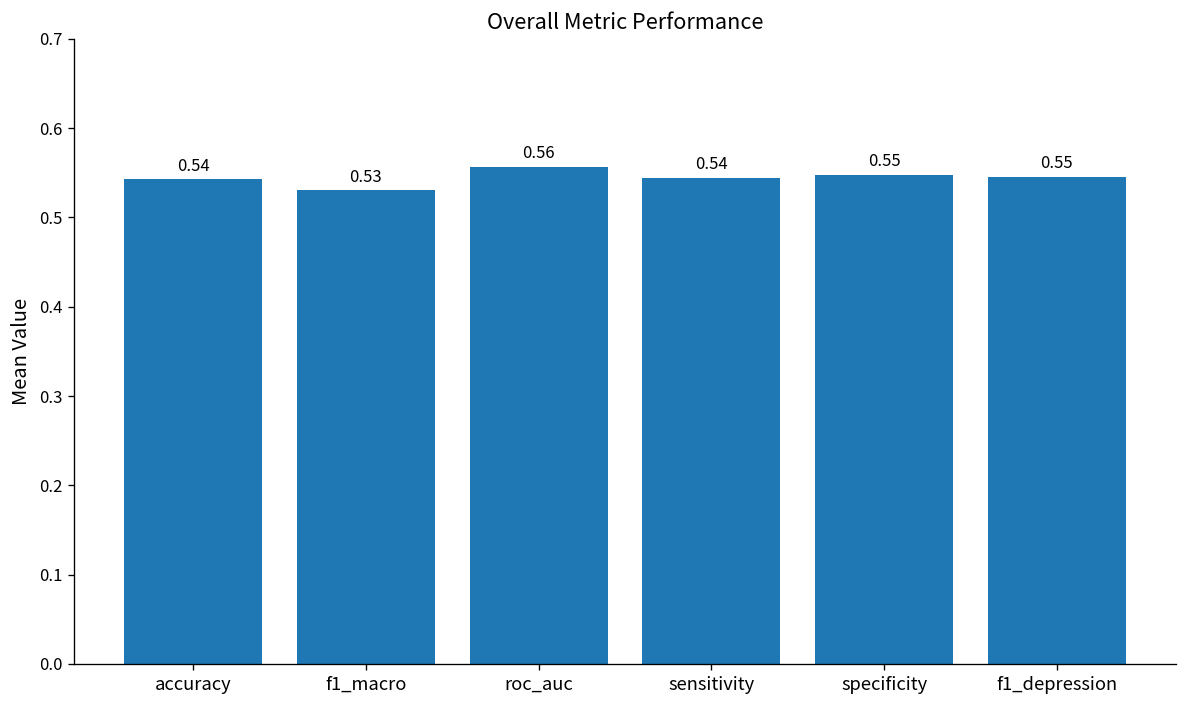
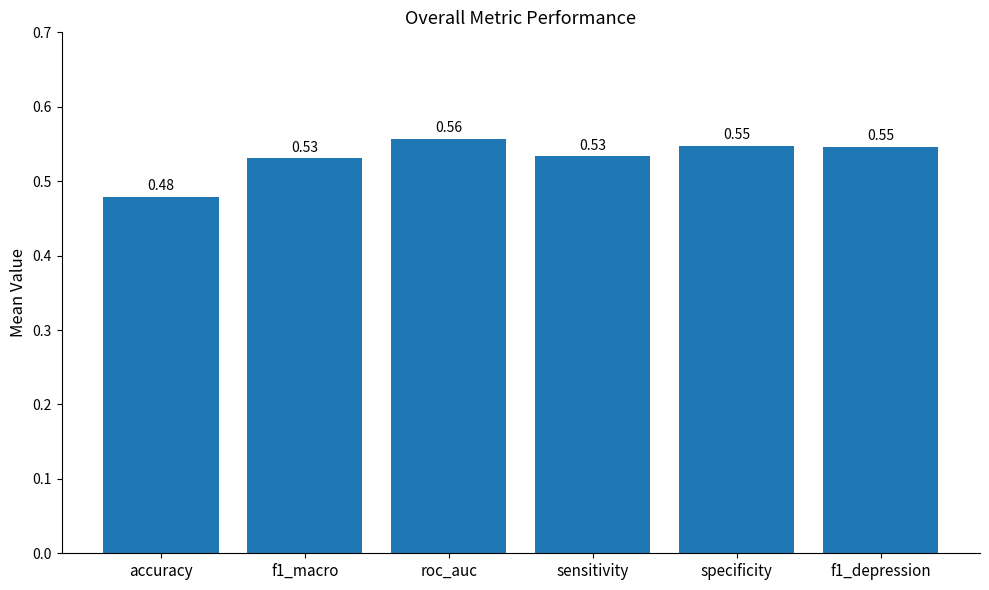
  {
-   "accuracy": 0.54,
+   "accuracy": 0.48,
    "f1_macro": 0.53,
    "roc_auc": 0.56,
-   "sensitivity": 0.54,
+   "sensitivity": 0.53,
    "specificity": 0.55,
    "f1_depression": 0.55
  }
